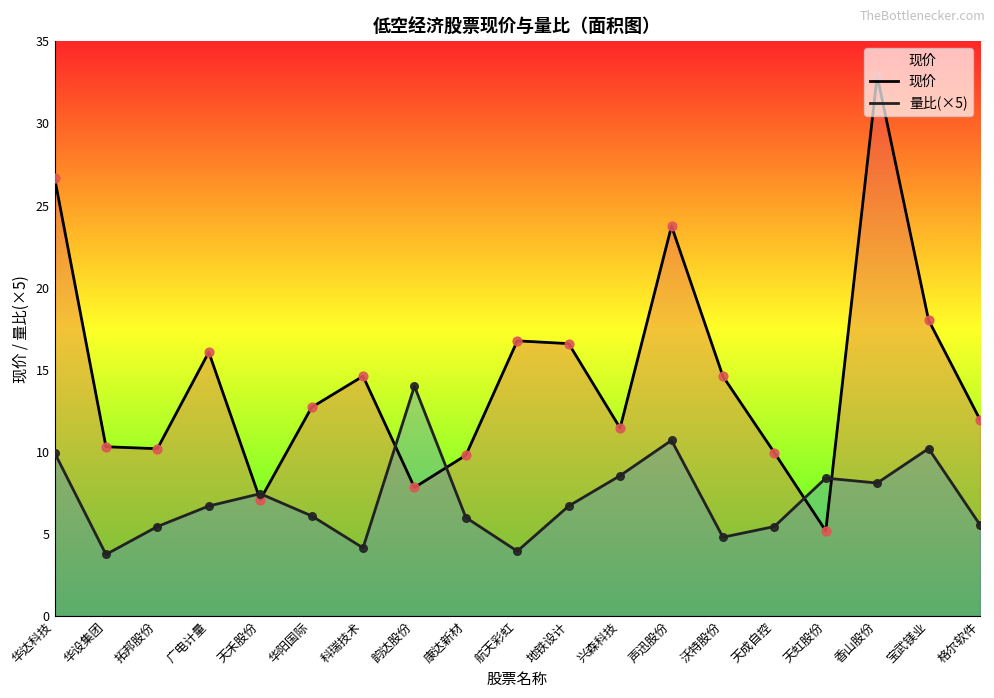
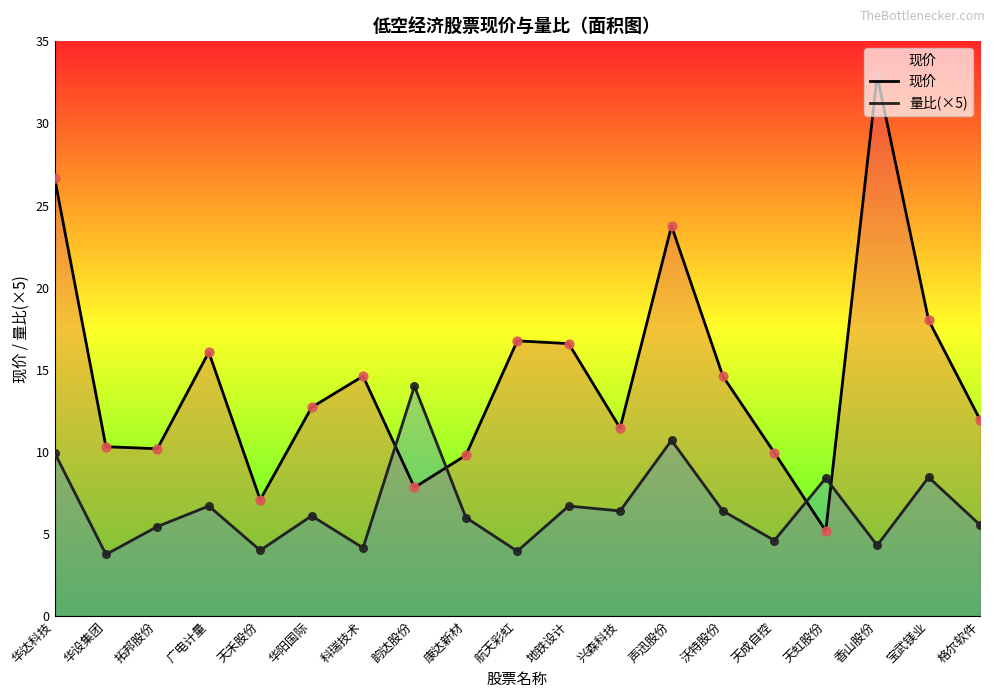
  {
    "量比(×5)": {
      "华达科技": 10.0,
      "华设集团": 3.8,
      "拓邦股份": 5.5,
      "广电计量": 6.7,
-     "天禾股份": 7.5,
+     "天禾股份": 4.0,
      "华阳国际": 6.1,
      "科瑞技术": 4.1,
      "韵达股份": 14.0,
      "康达新材": 6.0,
      "航天彩虹": 4.0,
      "地铁设计": 6.7,
-     "兴森科技": 8.6,
+     "兴森科技": 6.4,
      "声迅股份": 10.7,
-     "沃特股份": 4.8,
-     "天成自控": 5.5,
+     "沃特股份": 6.4,
+     "天成自控": 4.6,
      "天虹股份": 8.4,
-     "香山股份": 8.1,
-     "宝武镁业": 10.2,
+     "香山股份": 4.3,
+     "宝武镁业": 8.5,
      "格尔软件": 5.6
    }
  }
